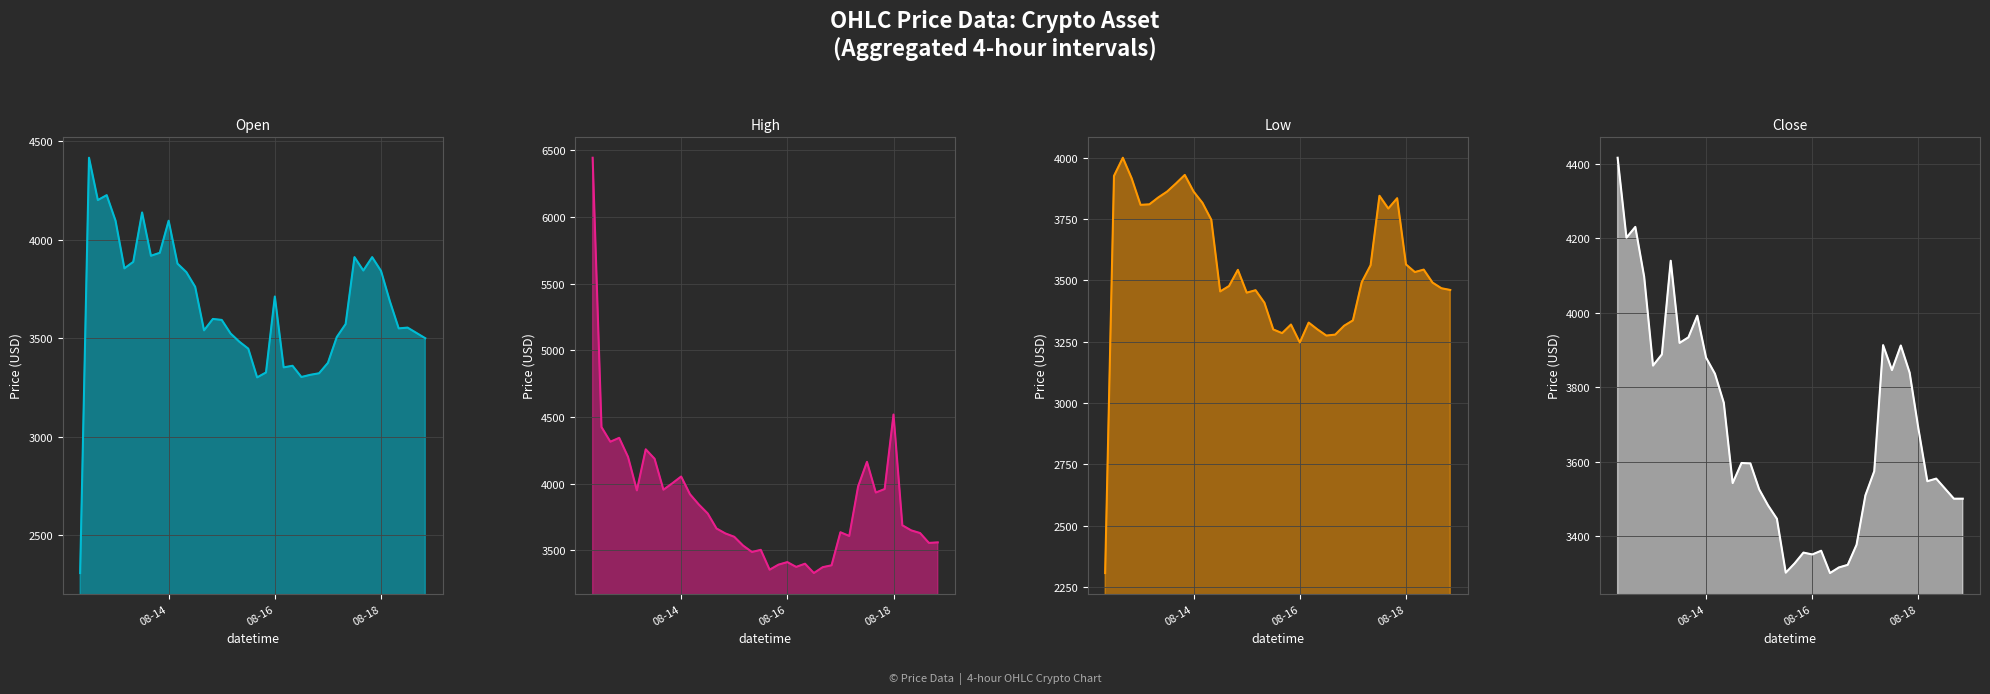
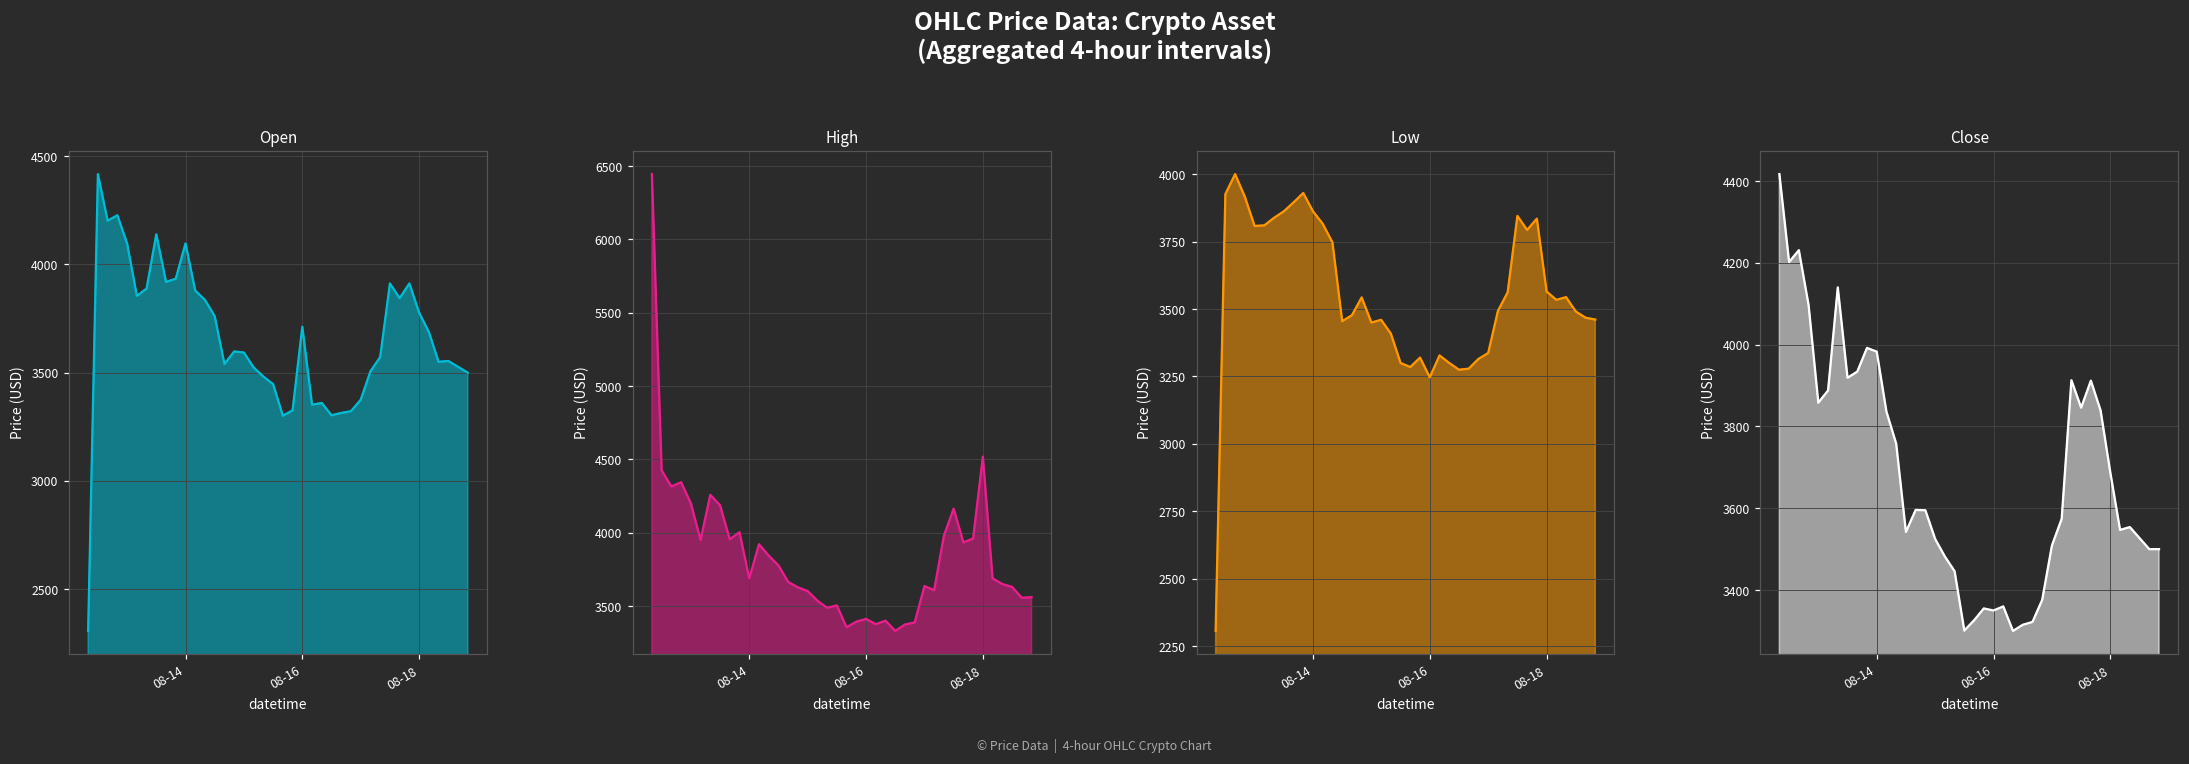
  {
    "Open": {
      "08-14": 4100,
      "08-16": 3710,
-     "08-18": 3840
+     "08-18": 3780
    },
    "High": {
-     "08-14": 4050,
+     "08-14": 3690,
      "08-16": 3410,
      "08-18": 4520
    },
    "Low": {
      "08-14": 3860,
      "08-16": 3250,
      "08-18": 3570
    },
    "Close": {
-     "08-14": 3880,
+     "08-14": 3980,
      "08-16": 3350,
      "08-18": 3690
    }
  }
